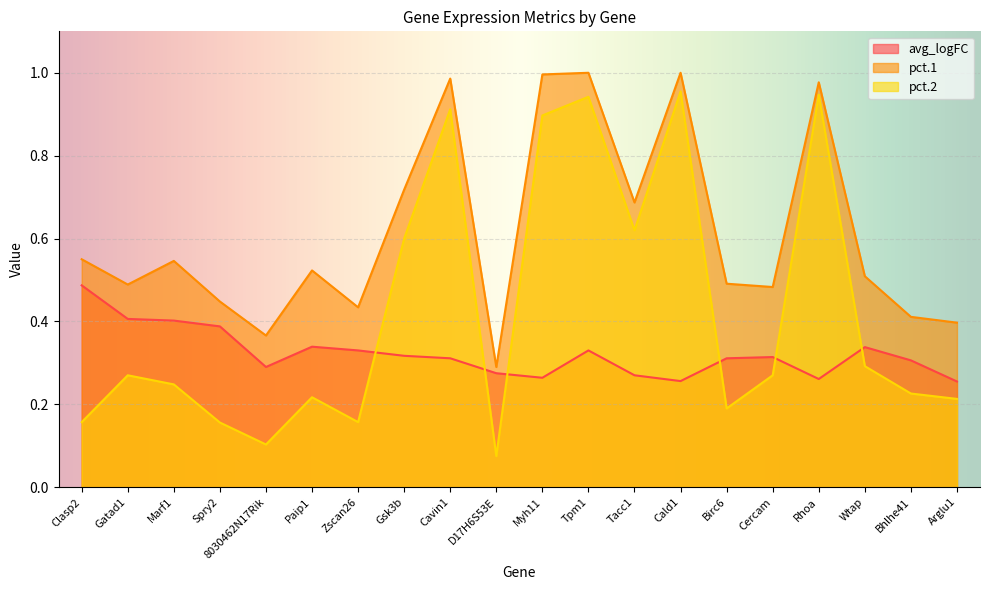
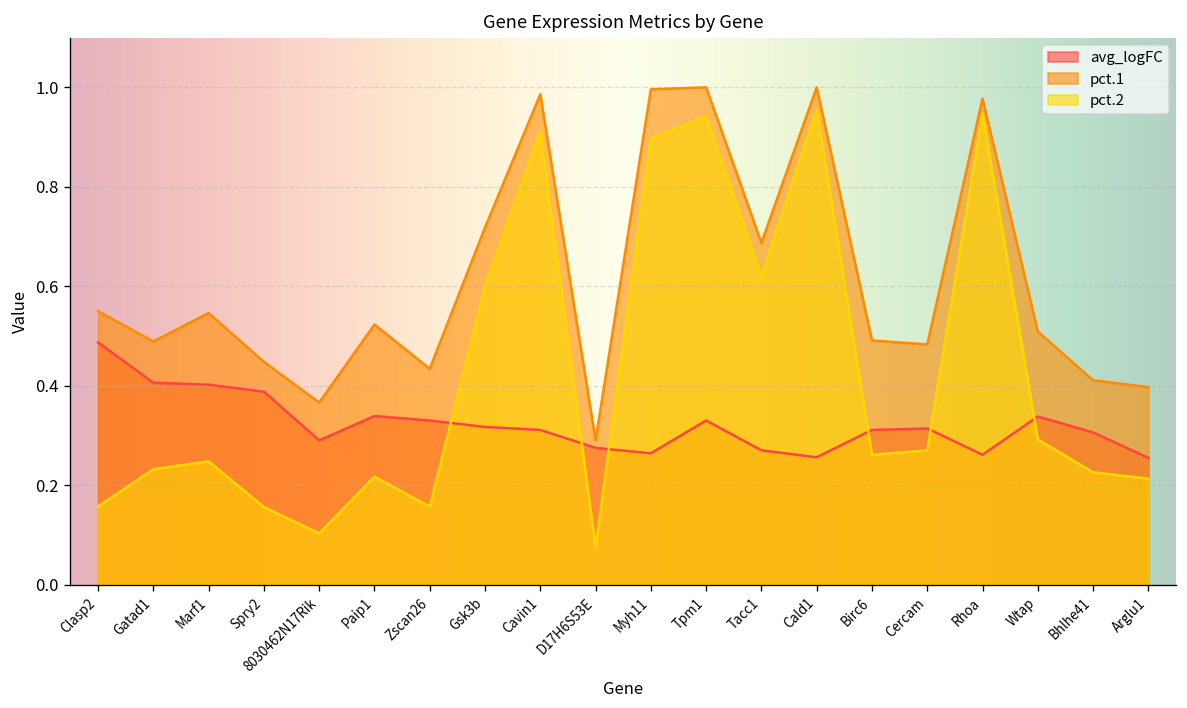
  {
    "avg_logFC": {
      "Clasp2": 0.49,
      "Gatad1": 0.41,
      "Marf1": 0.40,
      "Spry2": 0.39,
      "8030462N17Rik": 0.29,
      "Paip1": 0.34,
      "Zscan26": 0.33,
      "Gsk3b": 0.32,
      "Cavin1": 0.31,
      "D17H6S53E": 0.28,
      "Myh11": 0.26,
      "Tpm1": 0.33,
      "Tacc1": 0.27,
      "Cald1": 0.26,
      "Birc6": 0.31,
      "Cercam": 0.31,
      "Rhoa": 0.26,
      "Wtap": 0.34,
      "Bhlhe41": 0.31,
      "Arglu1": 0.26
    },
    "pct.1": {
      "Clasp2": 0.55,
      "Gatad1": 0.49,
      "Marf1": 0.55,
      "Spry2": 0.45,
      "8030462N17Rik": 0.37,
      "Paip1": 0.52,
      "Zscan26": 0.43,
      "Gsk3b": 0.72,
      "Cavin1": 0.99,
      "D17H6S53E": 0.29,
      "Myh11": 1.00,
      "Tpm1": 1.00,
      "Tacc1": 0.69,
      "Cald1": 1.00,
      "Birc6": 0.49,
      "Cercam": 0.48,
      "Rhoa": 0.98,
      "Wtap": 0.51,
      "Bhlhe41": 0.41,
      "Arglu1": 0.40
    },
    "pct.2": {
      "Clasp2": 0.16,
-     "Gatad1": 0.27,
+     "Gatad1": 0.23,
      "Marf1": 0.25,
      "Spry2": 0.16,
      "8030462N17Rik": 0.10,
      "Paip1": 0.22,
      "Zscan26": 0.16,
      "Gsk3b": 0.60,
      "Cavin1": 0.91,
      "D17H6S53E": 0.08,
      "Myh11": 0.90,
      "Tpm1": 0.94,
      "Tacc1": 0.62,
      "Cald1": 0.96,
-     "Birc6": 0.19,
+     "Birc6": 0.26,
      "Cercam": 0.27,
      "Rhoa": 0.95,
      "Wtap": 0.29,
      "Bhlhe41": 0.23,
      "Arglu1": 0.21
    }
  }
